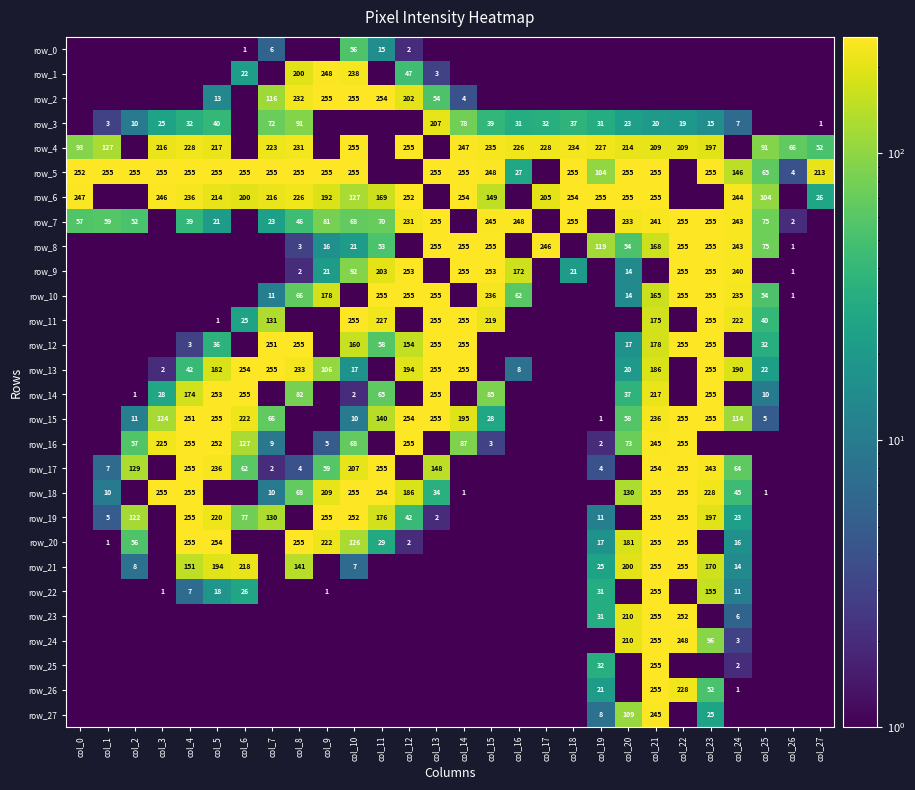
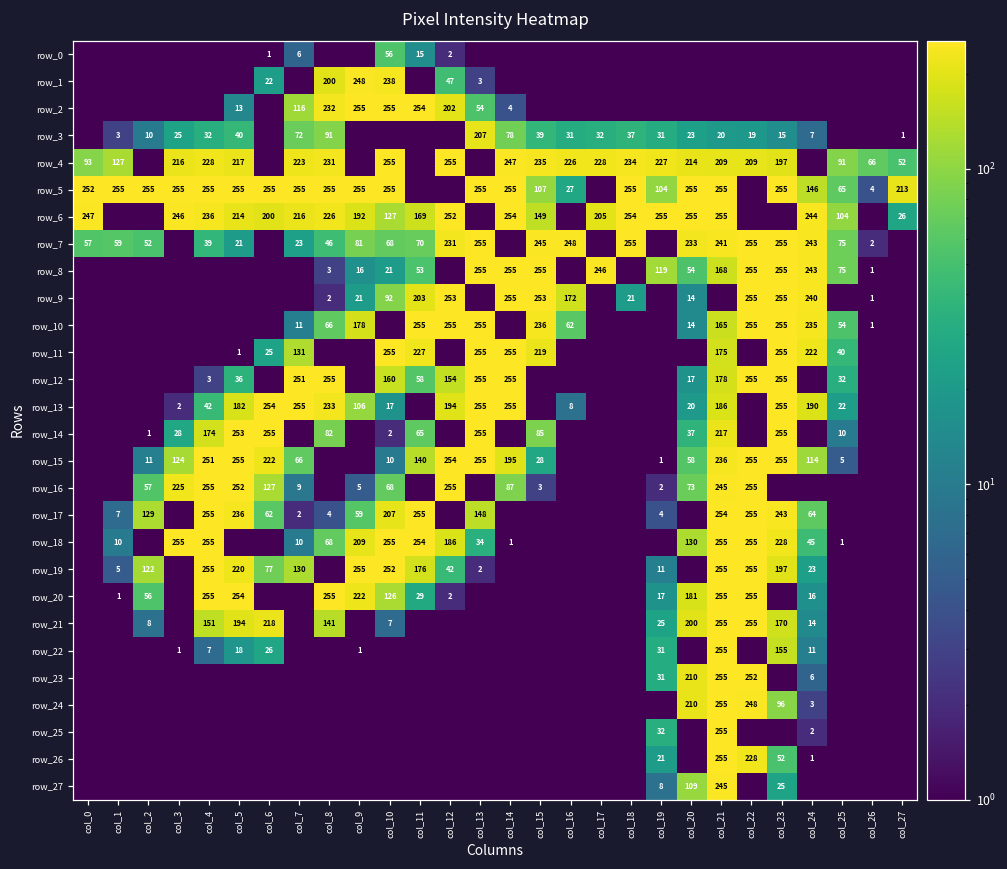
  {
    "row_5": {
      "col_0": 252,
      "col_1": 255,
      "col_2": 255,
      "col_3": 255,
      "col_4": 255,
      "col_5": 255,
      "col_6": 255,
      "col_7": 255,
      "col_8": 255,
      "col_9": 255,
      "col_10": 255,
      "col_13": 255,
      "col_14": 255,
-     "col_15": 248,
+     "col_15": 107,
      "col_16": 27,
      "col_18": 255,
      "col_19": 104,
      "col_20": 255,
      "col_21": 255,
      "col_23": 255,
      "col_24": 146,
      "col_25": 65,
      "col_26": 4,
      "col_27": 213
    }
  }
